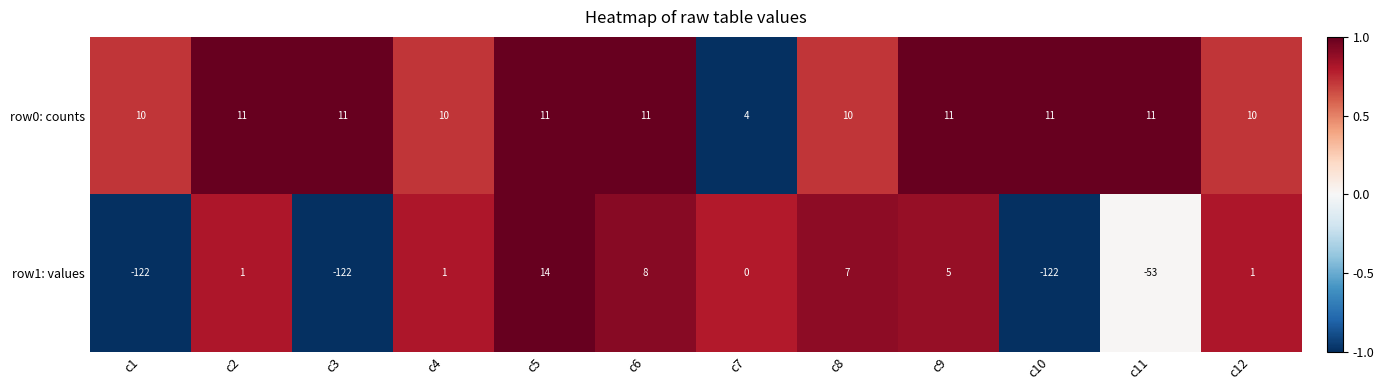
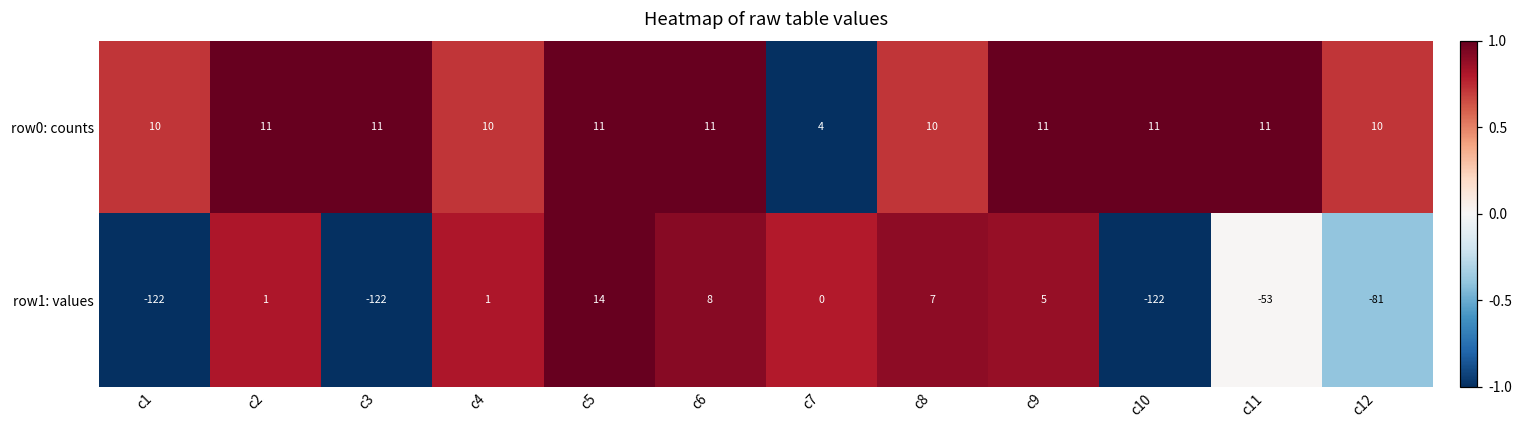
  {
    "row0: counts": {
      "c1": 10,
      "c2": 11,
      "c3": 11,
      "c4": 10,
      "c5": 11,
      "c6": 11,
      "c7": 4,
      "c8": 10,
      "c9": 11,
      "c10": 11,
      "c11": 11,
      "c12": 10
    },
    "row1: values": {
      "c1": -122,
      "c2": 1,
      "c3": -122,
      "c4": 1,
      "c5": 14,
      "c6": 8,
      "c7": 0,
      "c8": 7,
      "c9": 5,
      "c10": -122,
      "c11": -53,
-     "c12": 1
+     "c12": -81
    }
  }
